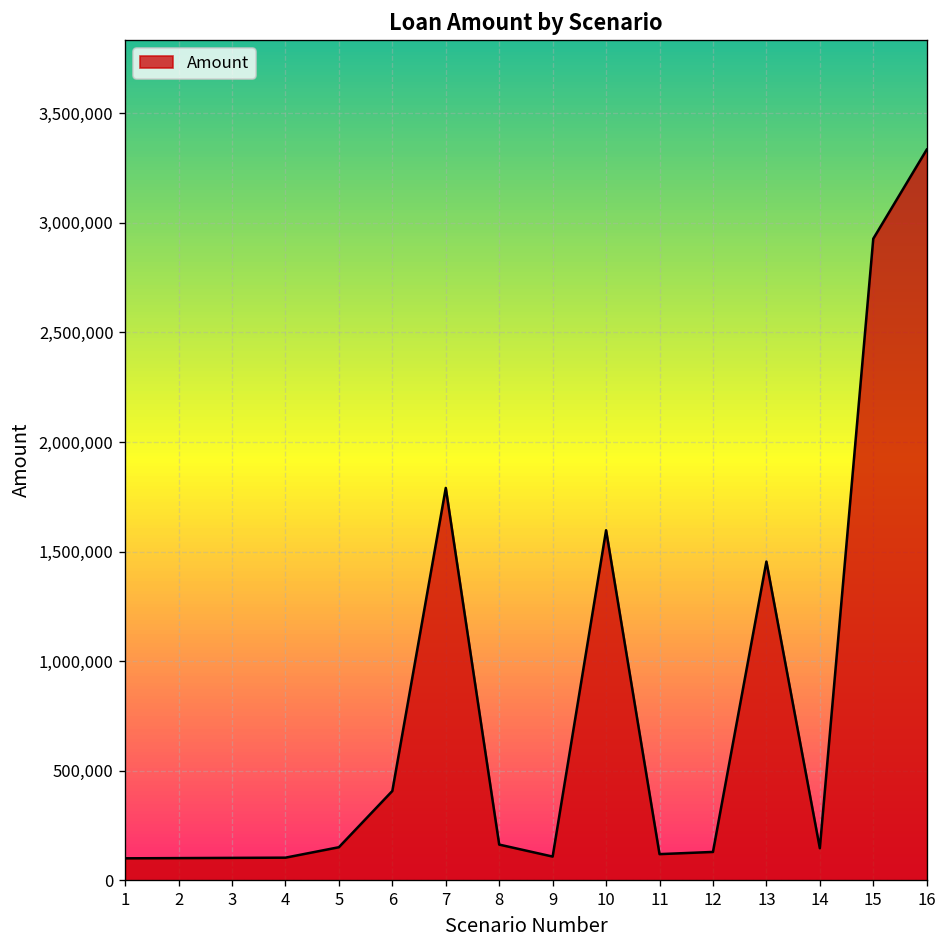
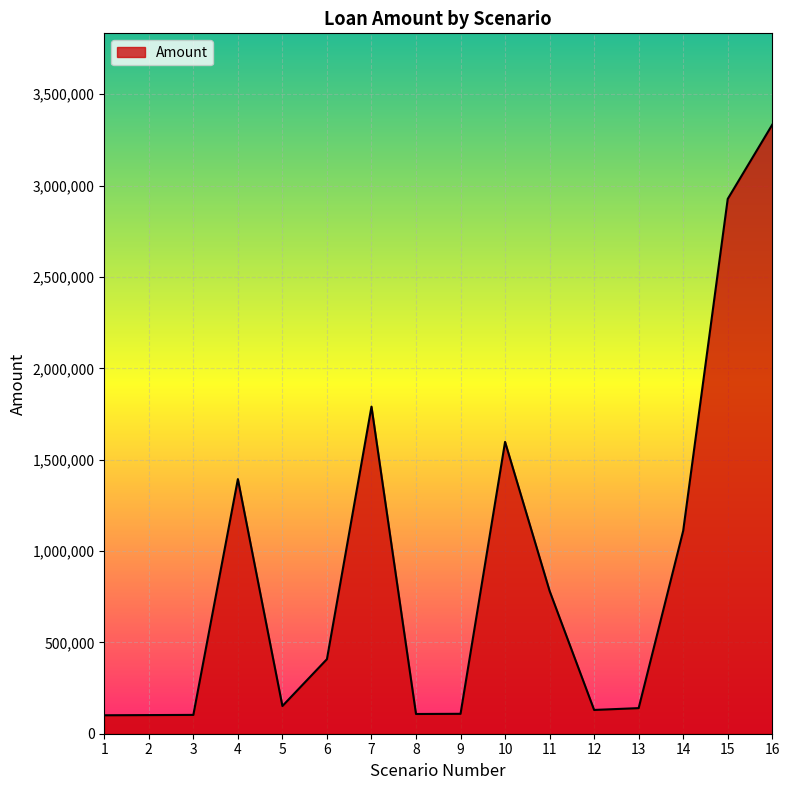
  {
    "1": "100,000",
    "2": "100,000",
    "3": "100,000",
-   "4": "100,000",
+   "4": "1,390,000",
    "5": "150,000",
    "6": "410,000",
    "7": "1,790,000",
-   "8": "160,000",
+   "8": "110,000",
    "9": "110,000",
    "10": "1,600,000",
-   "11": "120,000",
+   "11": "780,000",
    "12": "130,000",
-   "13": "1,450,000",
-   "14": "150,000",
+   "13": "140,000",
+   "14": "1,110,000",
    "15": "2,930,000",
    "16": "3,330,000"
  }
